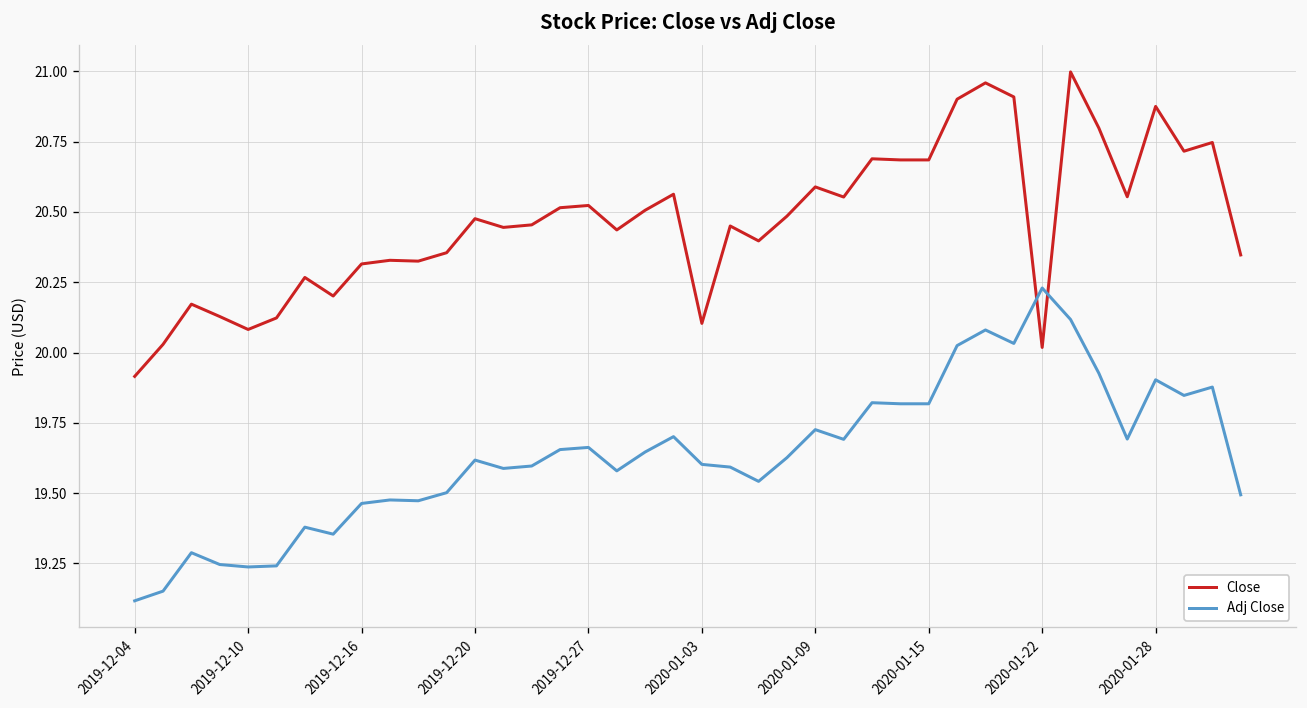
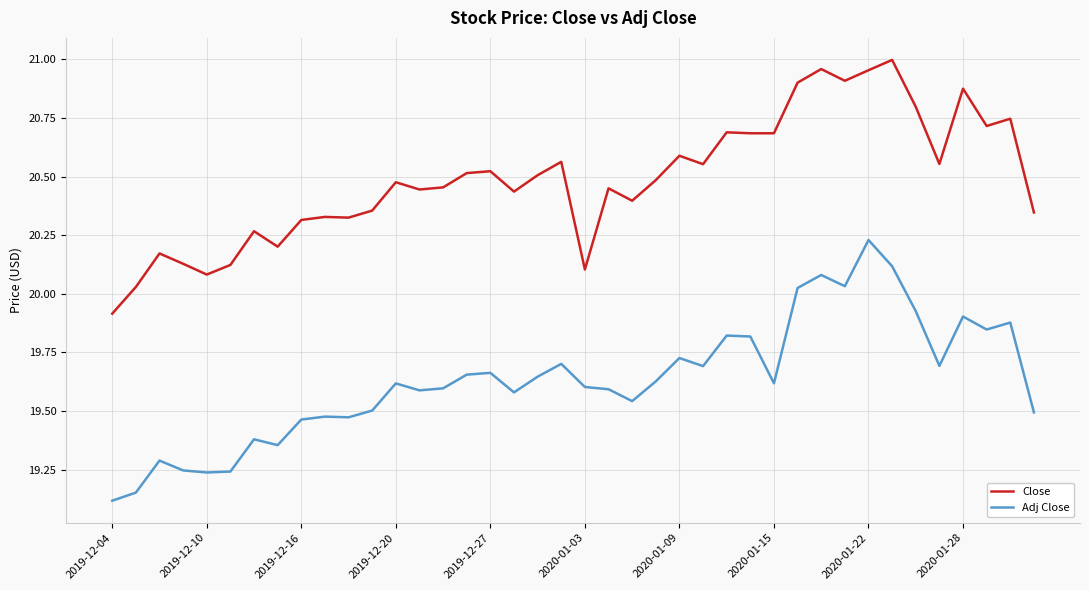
  {
    "Close": {
      "2019-12-04": 19.92,
      "2019-12-10": 20.08,
      "2019-12-16": 20.32,
      "2019-12-20": 20.48,
      "2019-12-27": 20.52,
      "2020-01-03": 20.10,
      "2020-01-09": 20.59,
      "2020-01-15": 20.68,
-     "2020-01-22": 20.02,
+     "2020-01-22": 20.95,
      "2020-01-28": 20.88
    },
    "Adj Close": {
      "2019-12-04": 19.12,
      "2019-12-10": 19.24,
      "2019-12-16": 19.46,
      "2019-12-20": 19.62,
      "2019-12-27": 19.66,
      "2020-01-03": 19.60,
      "2020-01-09": 19.73,
-     "2020-01-15": 19.82,
+     "2020-01-15": 19.62,
      "2020-01-22": 20.23,
      "2020-01-28": 19.90
    }
  }
